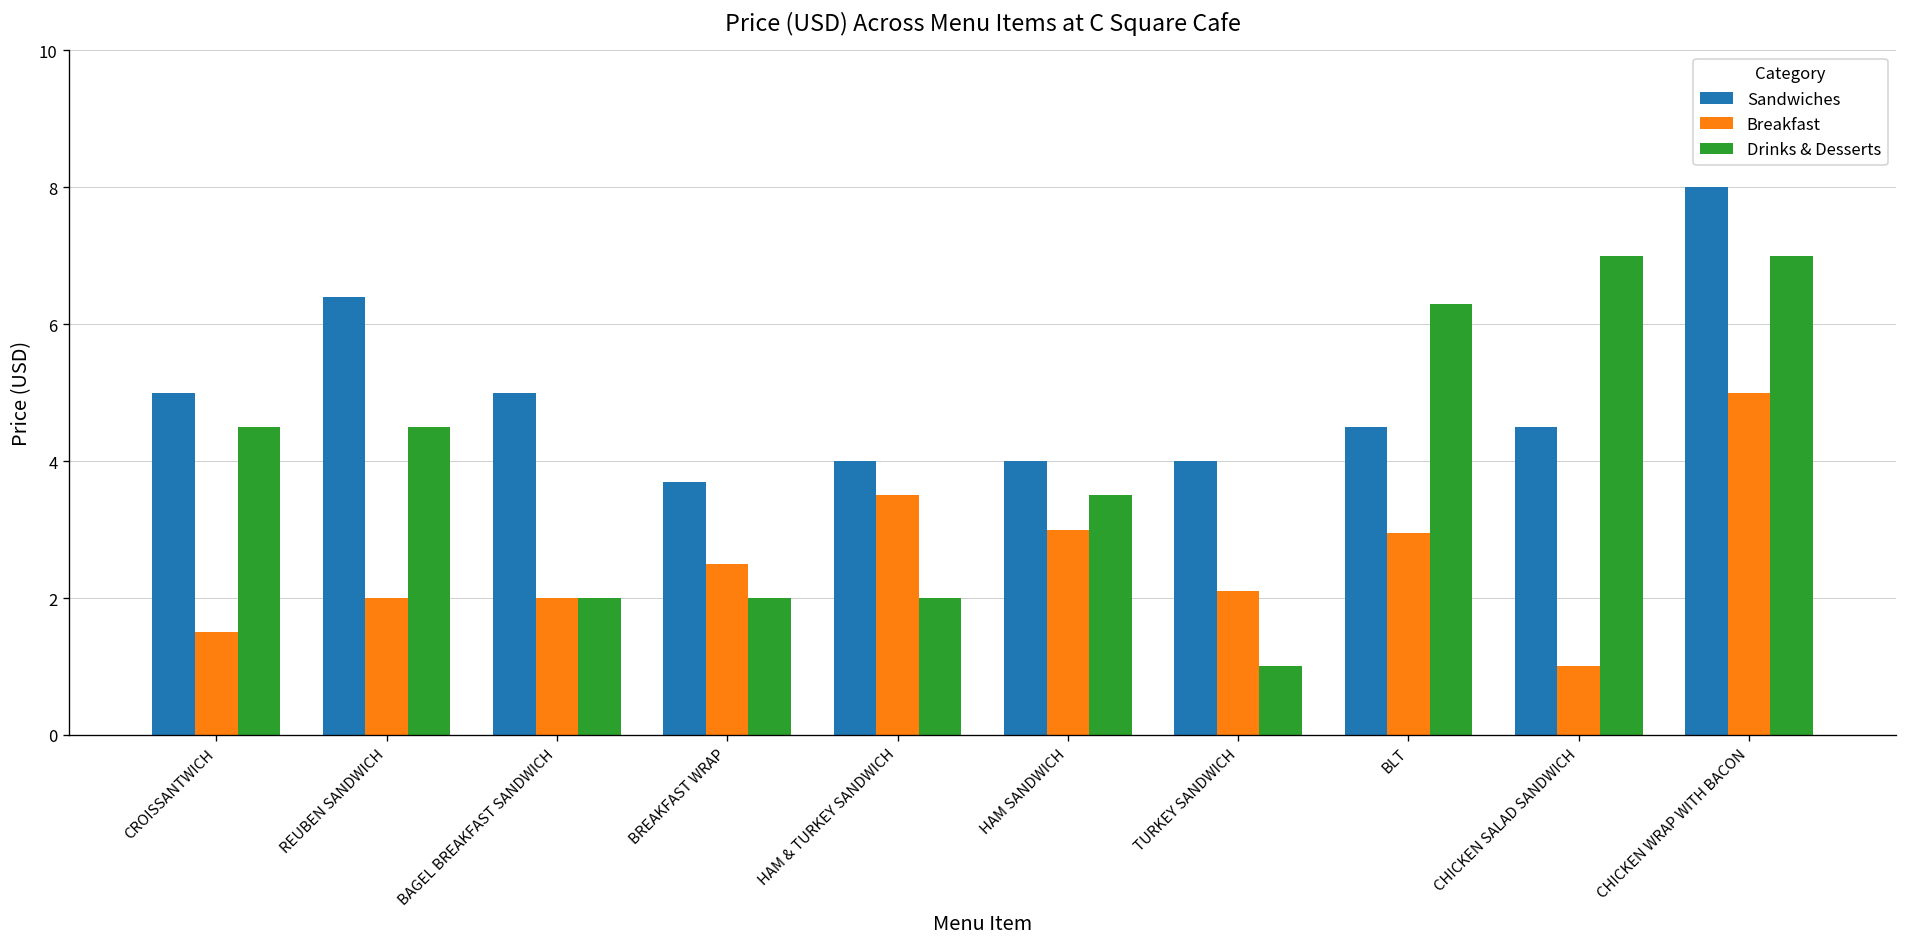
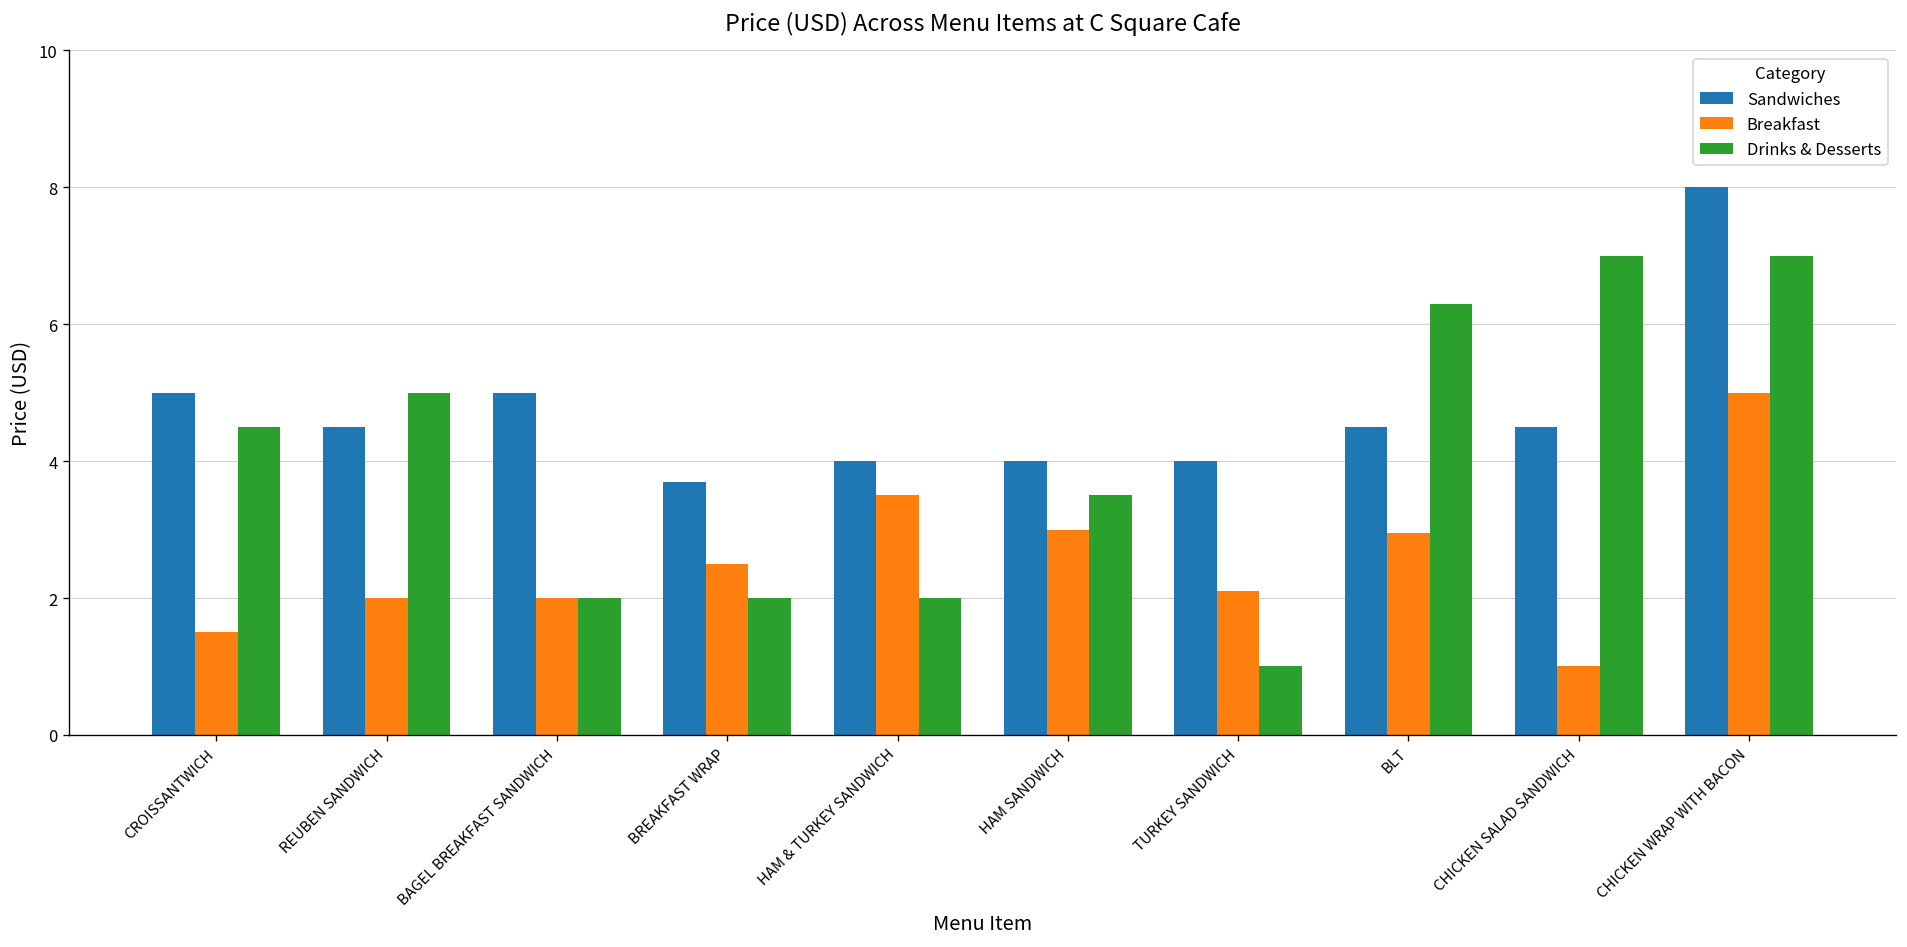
  {
    "Sandwiches": {
      "CROISSANTWICH": 5.0,
-     "REUBEN SANDWICH": 6.4,
+     "REUBEN SANDWICH": 4.5,
      "BAGEL BREAKFAST SANDWICH": 5.0,
      "BREAKFAST WRAP": 3.7,
      "HAM & TURKEY SANDWICH": 4.0,
      "HAM SANDWICH": 4.0,
      "TURKEY SANDWICH": 4.0,
      "BLT": 4.5,
      "CHICKEN SALAD SANDWICH": 4.5,
      "CHICKEN WRAP WITH BACON": 8.0
    },
    "Breakfast": {
      "CROISSANTWICH": 1.5,
      "REUBEN SANDWICH": 2.0,
      "BAGEL BREAKFAST SANDWICH": 2.0,
      "BREAKFAST WRAP": 2.5,
      "HAM & TURKEY SANDWICH": 3.5,
      "HAM SANDWICH": 3.0,
      "TURKEY SANDWICH": 2.1,
      "BLT": 3.0,
      "CHICKEN SALAD SANDWICH": 1.0,
      "CHICKEN WRAP WITH BACON": 5.0
    },
    "Drinks & Desserts": {
      "CROISSANTWICH": 4.5,
-     "REUBEN SANDWICH": 4.5,
+     "REUBEN SANDWICH": 5.0,
      "BAGEL BREAKFAST SANDWICH": 2.0,
      "BREAKFAST WRAP": 2.0,
      "HAM & TURKEY SANDWICH": 2.0,
      "HAM SANDWICH": 3.5,
      "TURKEY SANDWICH": 1.0,
      "BLT": 6.3,
      "CHICKEN SALAD SANDWICH": 7.0,
      "CHICKEN WRAP WITH BACON": 7.0
    }
  }
